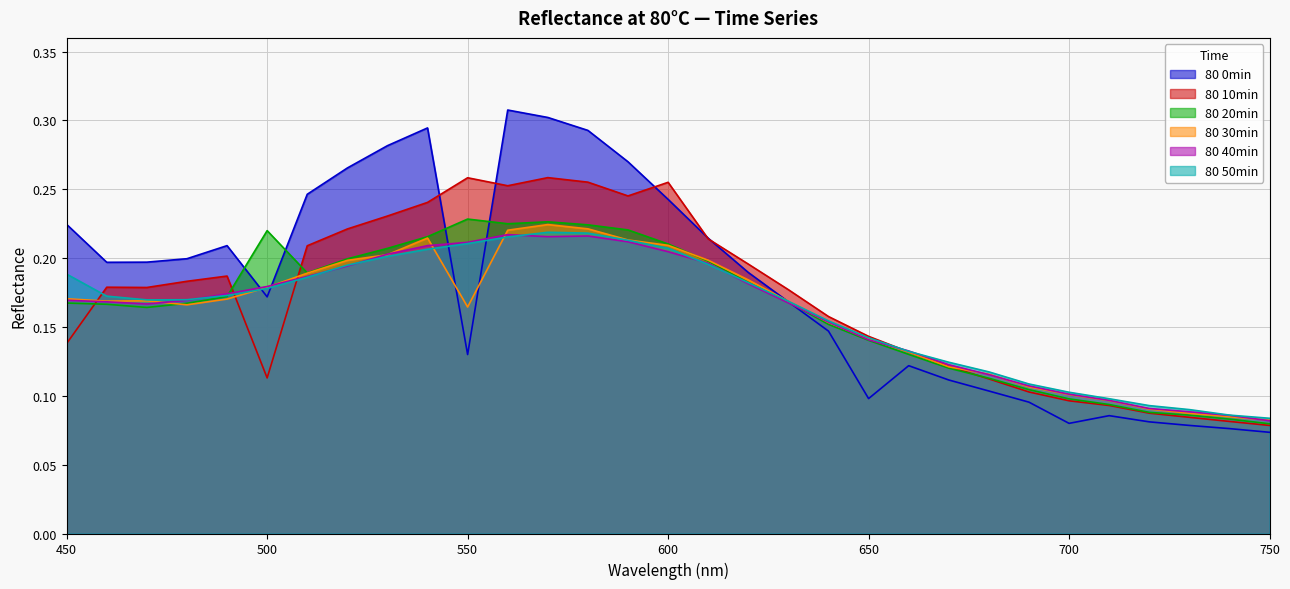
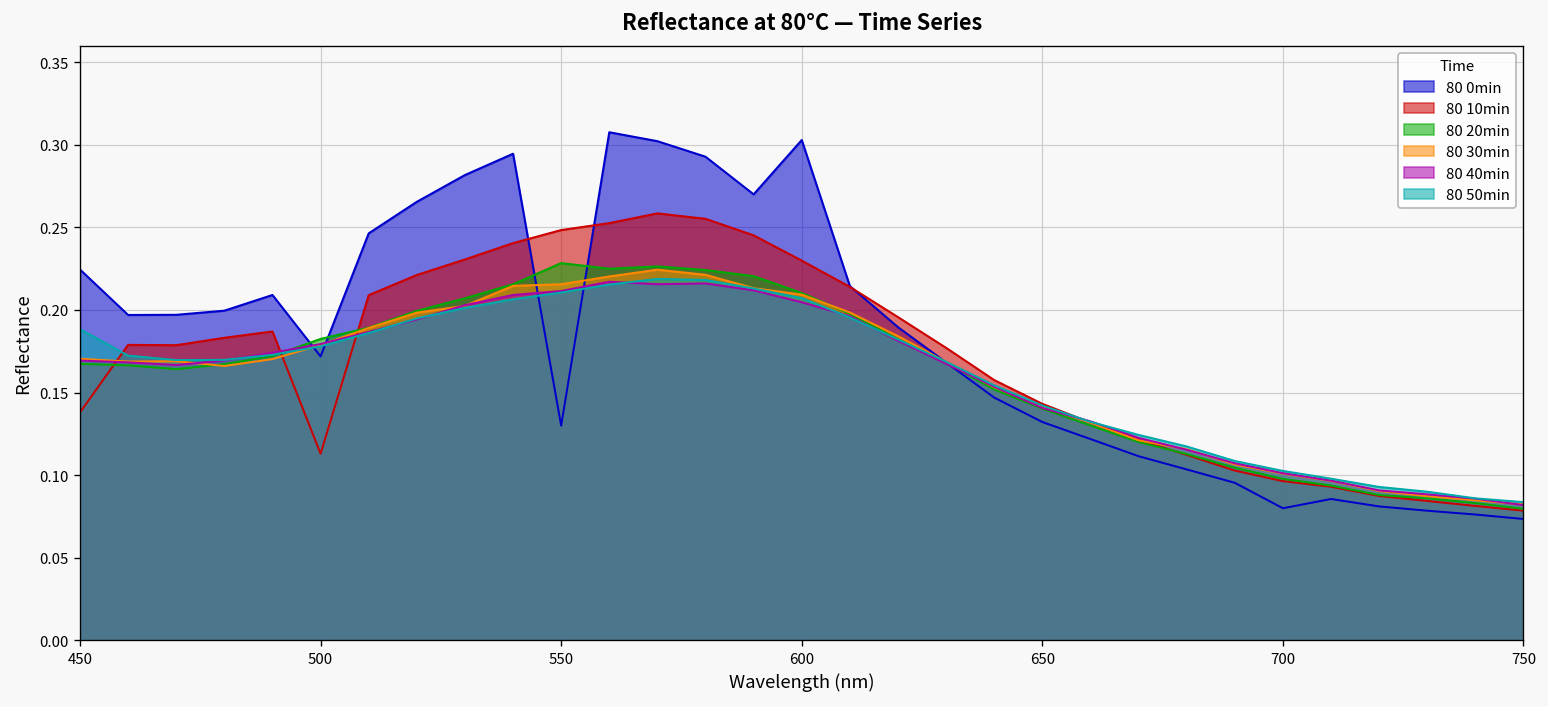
  {
    "80 0min": {
      "450": 0.225,
      "500": 0.172,
      "550": 0.130,
-     "600": 0.243,
-     "650": 0.098,
+     "600": 0.303,
+     "650": 0.132,
      "700": 0.080,
      "750": 0.074
    },
    "80 10min": {
      "450": 0.138,
      "500": 0.113,
-     "550": 0.258,
-     "600": 0.255
+     "550": 0.248,
+     "600": 0.230
    },
    "80 20min": {
      "450": 0.167,
-     "500": 0.220,
+     "500": 0.183,
      "550": 0.228
    },
    "80 30min": {
-     "550": 0.165
+     "550": 0.216
    },
    "80 40min": {
      "600": 0.205
    },
    "80 50min": {
      "450": 0.188,
      "600": 0.207
    }
  }
